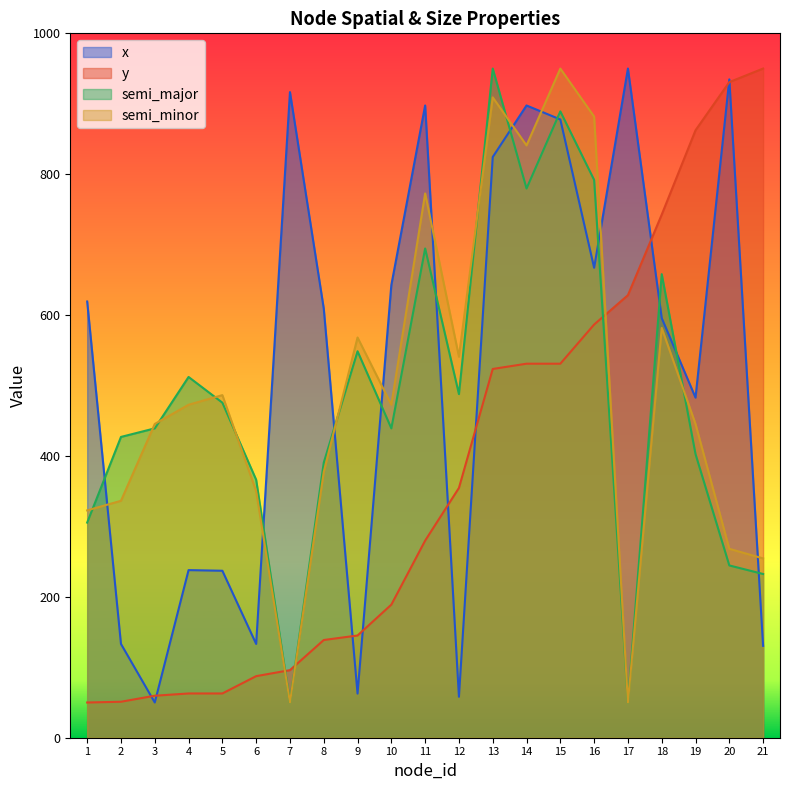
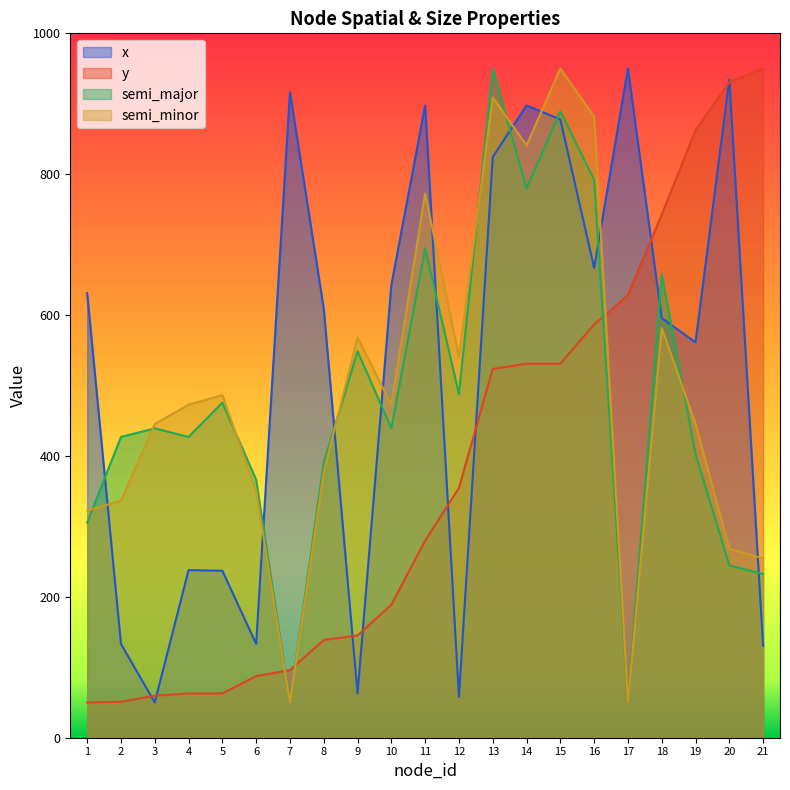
  {
    "x": {
-     "1": 620,
+     "1": 630,
      "2": 130,
      "3": 50,
      "4": 240,
      "5": 240,
      "6": 130,
      "7": 920,
      "8": 610,
      "9": 60,
      "10": 640,
      "11": 900,
      "12": 60,
      "13": 820,
      "14": 900,
      "15": 880,
      "16": 670,
      "17": 950,
      "18": 600,
-     "19": 480,
+     "19": 560,
      "20": 930,
      "21": 130
    },
    "semi_major": {
      "1": 310,
      "2": 430,
      "3": 440,
-     "4": 510,
+     "4": 430,
      "5": 480,
      "6": 370,
      "8": 390,
      "9": 550,
      "10": 440,
      "11": 690,
      "12": 490,
      "13": 950,
      "14": 780,
      "15": 890,
      "16": 790,
      "18": 660,
      "19": 400,
      "20": 240,
      "21": 230
    }
  }
